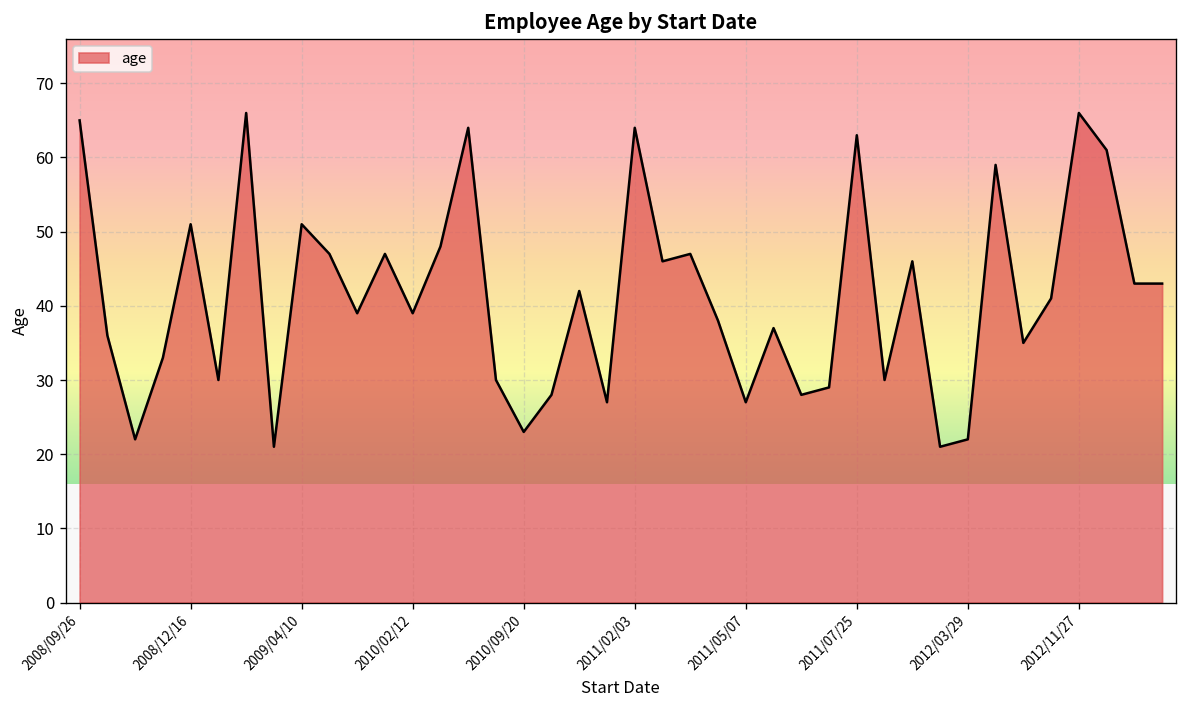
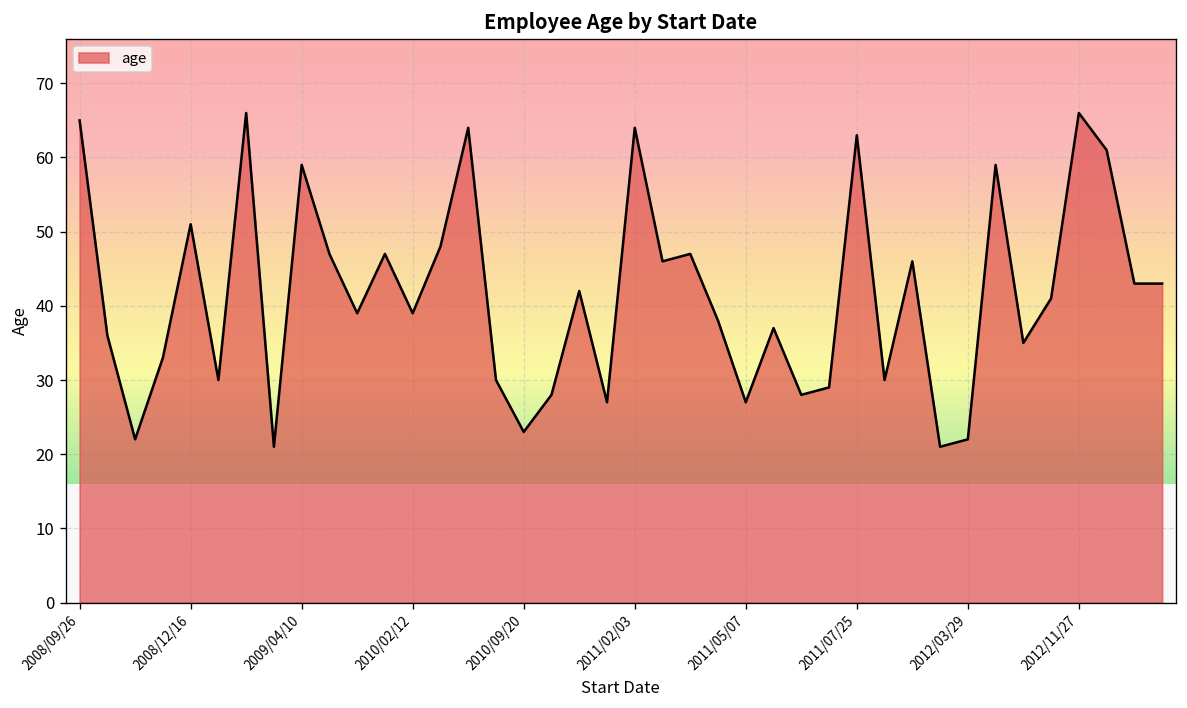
  {
-   "2009/04/10": 51,
+   "2009/04/10": 59,
    "2010/02/12": 39
  }
